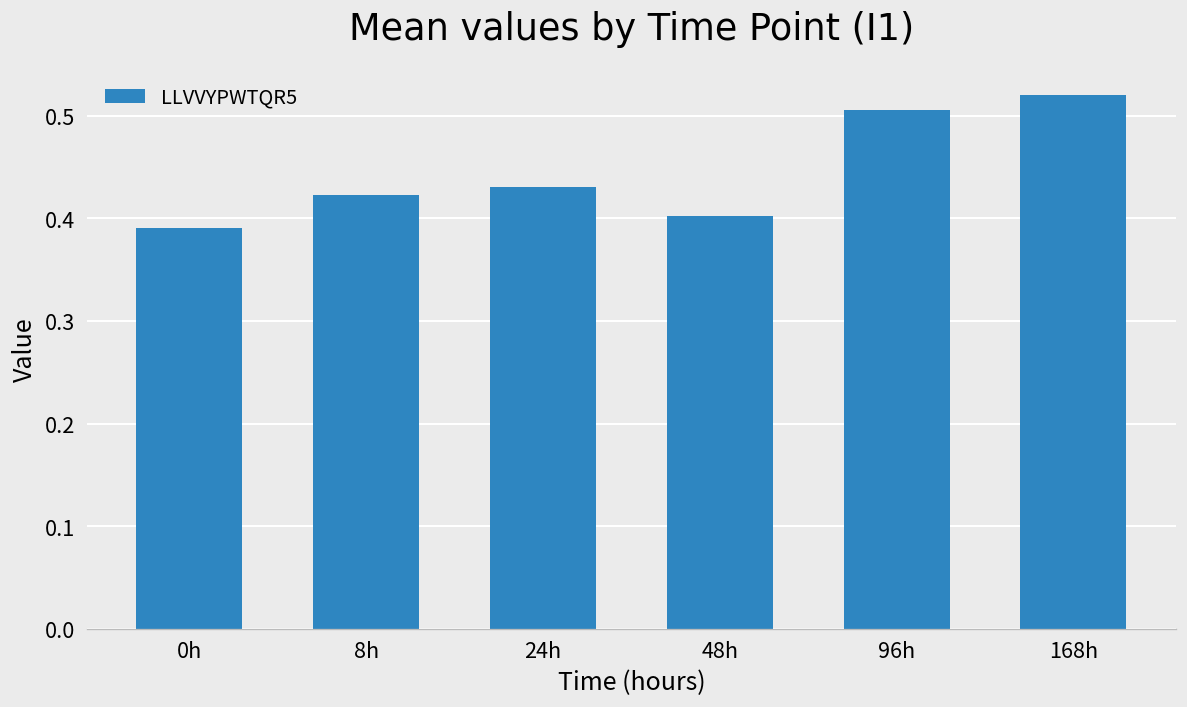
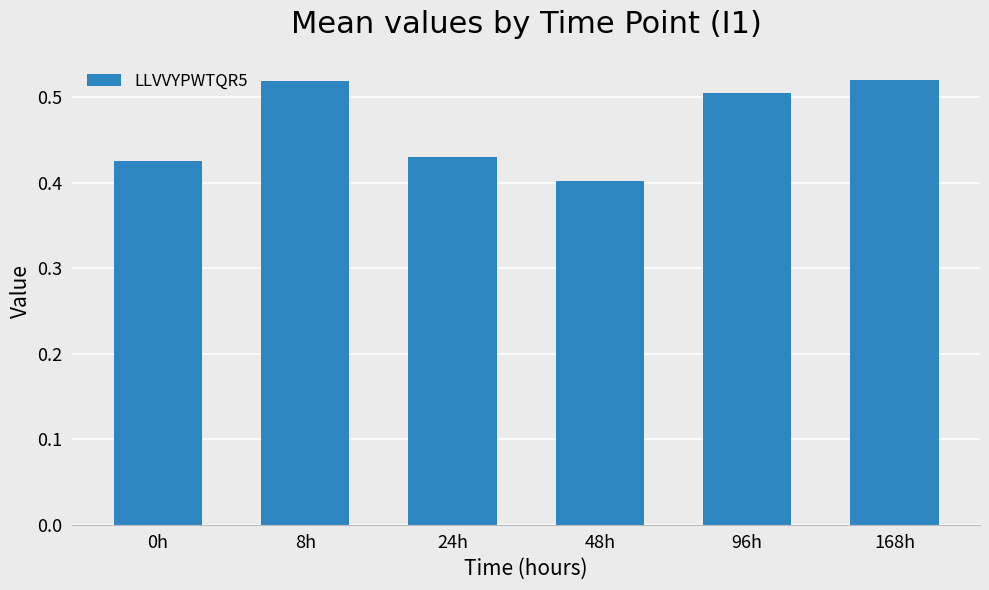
  {
-   "0h": 0.39,
-   "8h": 0.42,
+   "0h": 0.43,
+   "8h": 0.52,
    "24h": 0.43,
    "48h": 0.40,
    "96h": 0.51,
    "168h": 0.52
  }
